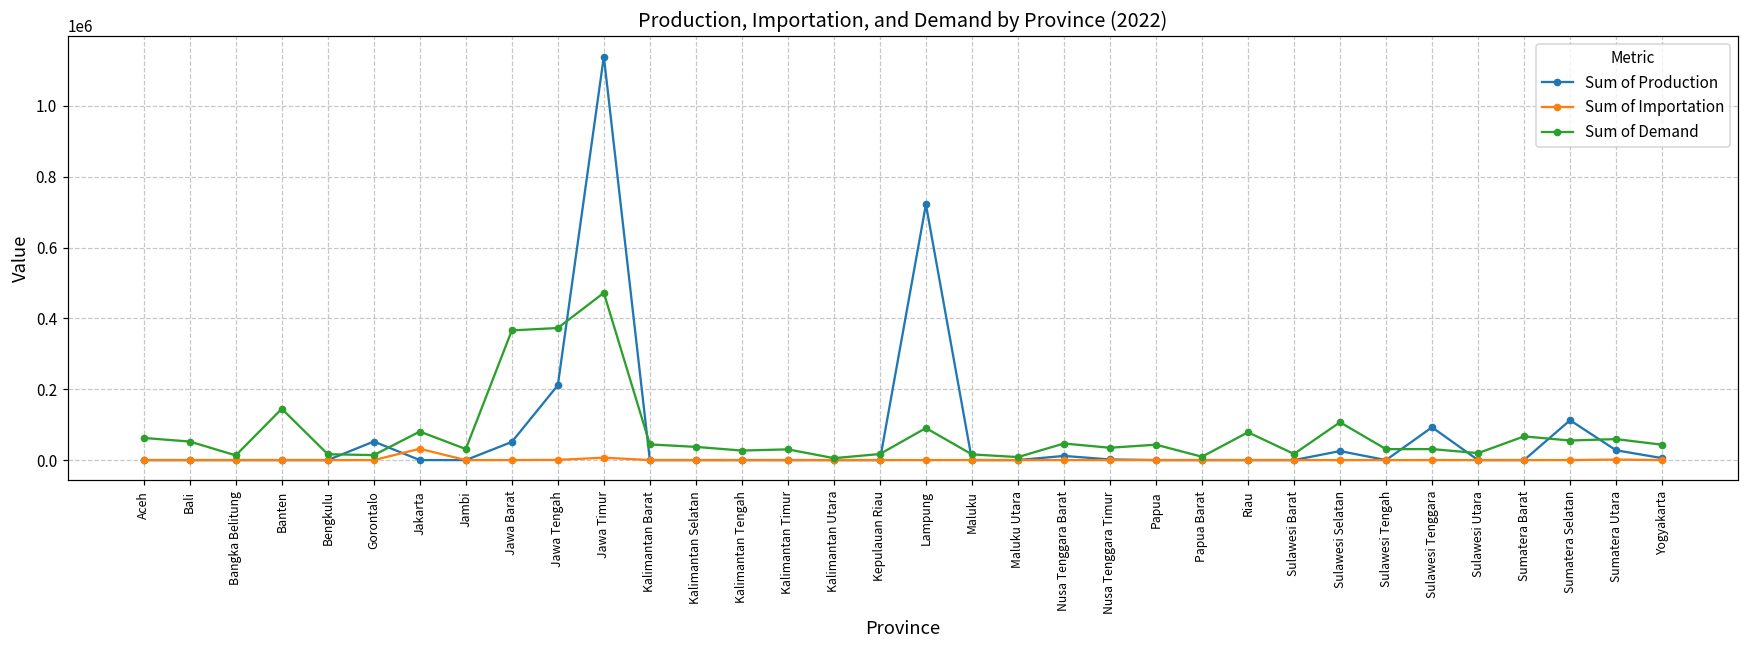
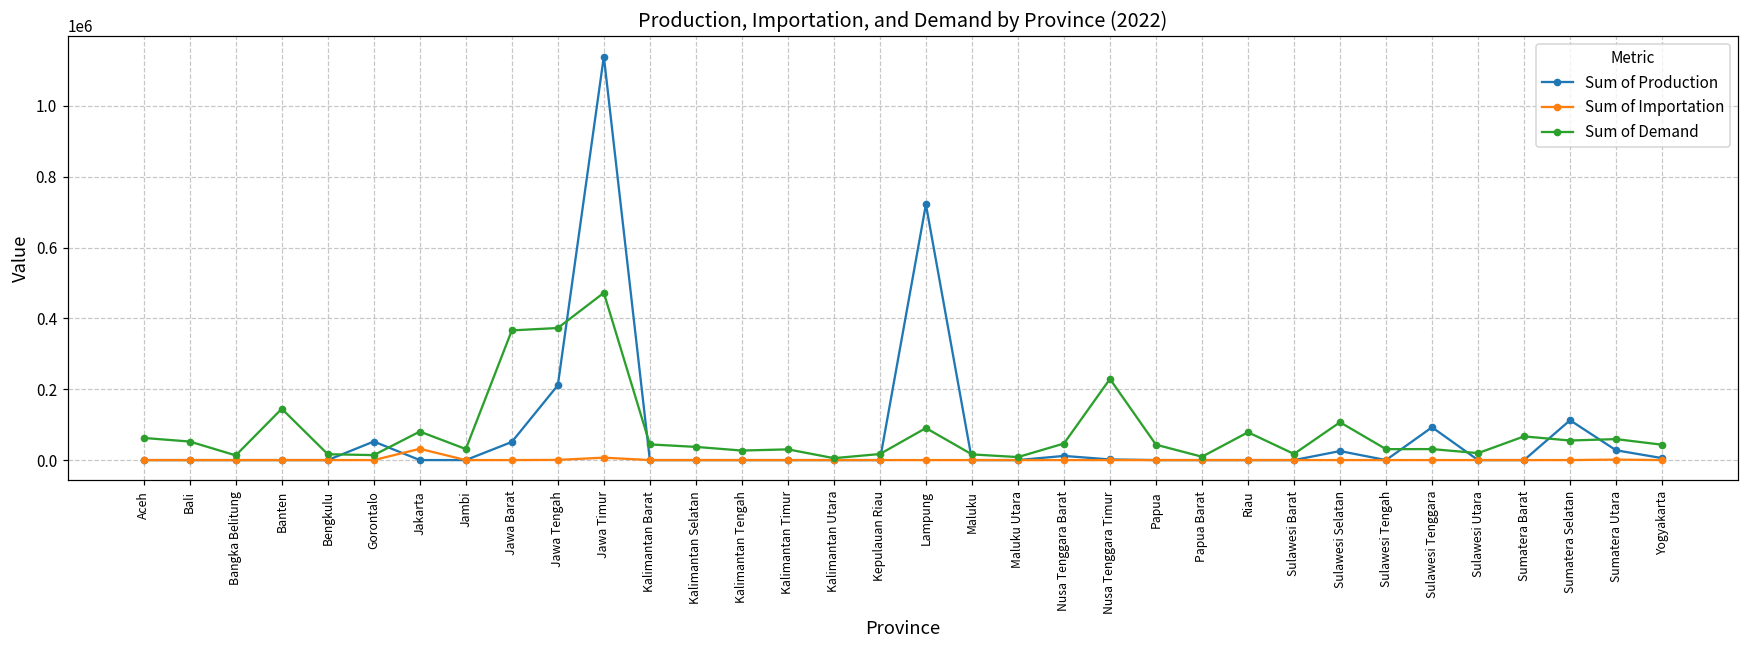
  {
    "Sum of Production": {
      "Gorontalo": 50000,
      "Jakarta": 0,
      "Jawa Barat": 50000,
      "Jawa Tengah": 210000,
      "Jawa Timur": 1140000,
      "Lampung": 720000,
      "Nusa Tenggara Barat": 10000,
      "Sulawesi Selatan": 30000,
      "Sulawesi Tenggara": 90000,
      "Sumatera Selatan": 110000,
      "Sumatera Utara": 30000
    },
    "Sum of Importation": {
      "Gorontalo": 0,
      "Jakarta": 30000,
      "Jawa Barat": 0,
      "Jawa Tengah": 0,
      "Jawa Timur": 10000,
      "Lampung": 0,
      "Nusa Tenggara Barat": 0,
      "Sulawesi Selatan": 0,
      "Sulawesi Tenggara": 0,
      "Sumatera Selatan": 0,
      "Sumatera Utara": 0
    },
    "Sum of Demand": {
      "Aceh": 60000,
      "Bali": 50000,
      "Bangka Belitung": 10000,
      "Banten": 140000,
      "Bengkulu": 20000,
      "Gorontalo": 10000,
      "Jakarta": 80000,
      "Jambi": 30000,
      "Jawa Barat": 370000,
      "Jawa Tengah": 370000,
      "Jawa Timur": 470000,
      "Kalimantan Barat": 40000,
      "Kalimantan Selatan": 40000,
      "Kalimantan Tengah": 30000,
      "Kalimantan Timur": 30000,
      "Kepulauan Riau": 20000,
      "Lampung": 90000,
      "Maluku": 20000,
      "Maluku Utara": 10000,
      "Nusa Tenggara Barat": 50000,
-     "Nusa Tenggara Timur": 30000,
+     "Nusa Tenggara Timur": 230000,
      "Papua": 40000,
      "Papua Barat": 10000,
      "Riau": 80000,
      "Sulawesi Barat": 20000,
      "Sulawesi Selatan": 110000,
      "Sulawesi Tengah": 30000,
      "Sulawesi Tenggara": 30000,
      "Sulawesi Utara": 20000,
      "Sumatera Barat": 70000,
      "Sumatera Selatan": 60000,
      "Sumatera Utara": 60000,
      "Yogyakarta": 40000
    }
  }
